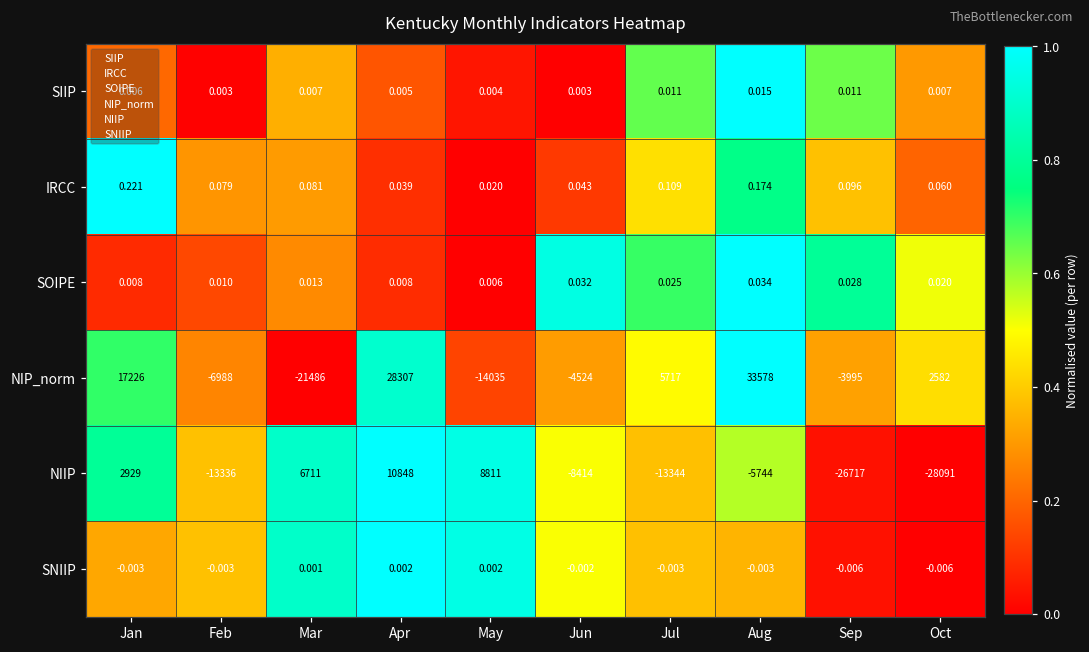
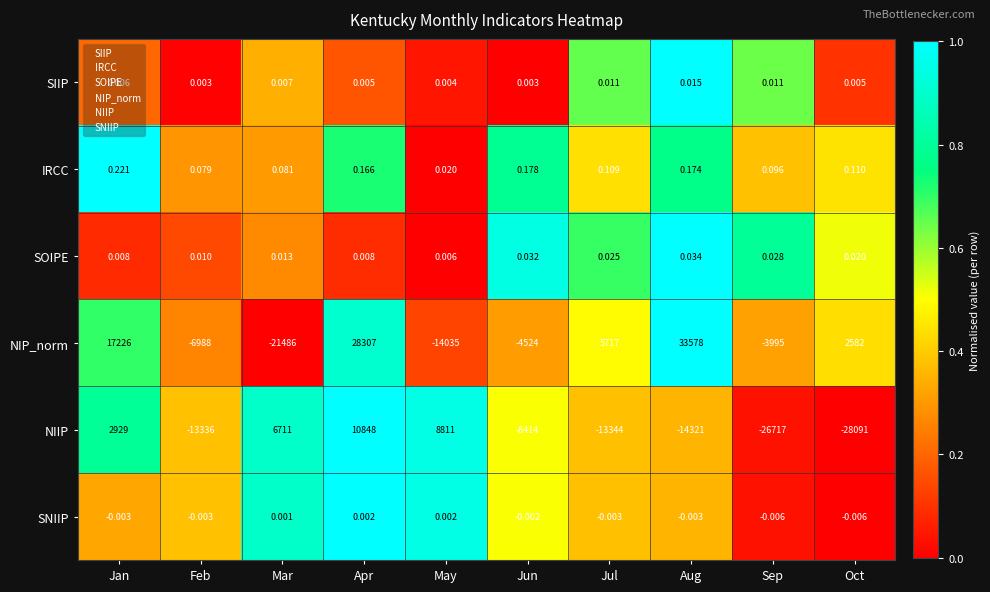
  {
    "SIIP": {
      "Feb": 0.003,
      "Mar": 0.007,
      "Apr": 0.005,
      "May": 0.004,
      "Jun": 0.003,
      "Jul": 0.011,
      "Aug": 0.015,
      "Sep": 0.011,
-     "Oct": 0.007
+     "Oct": 0.005
    },
    "IRCC": {
      "Jan": 0.221,
      "Feb": 0.079,
      "Mar": 0.081,
-     "Apr": 0.039,
+     "Apr": 0.166,
      "May": 0.020,
-     "Jun": 0.043,
+     "Jun": 0.178,
      "Jul": 0.109,
      "Aug": 0.174,
      "Sep": 0.096,
-     "Oct": 0.060
+     "Oct": 0.110
    },
    "SOIPE": {
      "Jan": 0.008,
      "Feb": 0.010,
      "Mar": 0.013,
      "Apr": 0.008,
      "May": 0.006,
      "Jun": 0.032,
      "Jul": 0.025,
      "Aug": 0.034,
      "Sep": 0.028,
      "Oct": 0.020
    },
    "NIP_norm": {
      "Jan": 17226,
      "Feb": -6988,
      "Mar": -21486,
      "Apr": 28307,
      "May": -14035,
      "Jun": -4524,
      "Jul": 5717,
      "Aug": 33578,
      "Sep": -3995,
      "Oct": 2582
    },
    "NIIP": {
      "Jan": 2929,
      "Feb": -13336,
      "Mar": 6711,
      "Apr": 10848,
      "May": 8811,
      "Jun": -8414,
      "Jul": -13344,
-     "Aug": -5744,
+     "Aug": -14321,
      "Sep": -26717,
      "Oct": -28091
    },
    "SNIIP": {
      "Jan": -0.003,
      "Feb": -0.003,
      "Mar": 0.001,
      "Apr": 0.002,
      "May": 0.002,
      "Jun": -0.002,
      "Jul": -0.003,
      "Aug": -0.003,
      "Sep": -0.006,
      "Oct": -0.006
    }
  }
